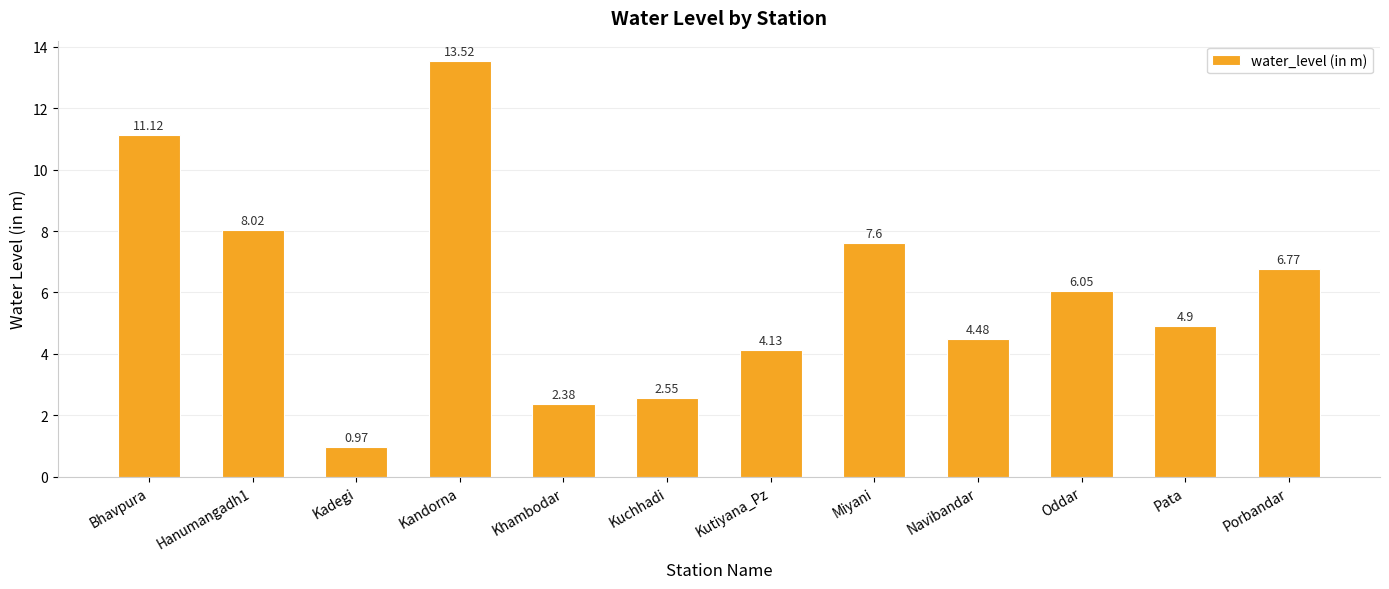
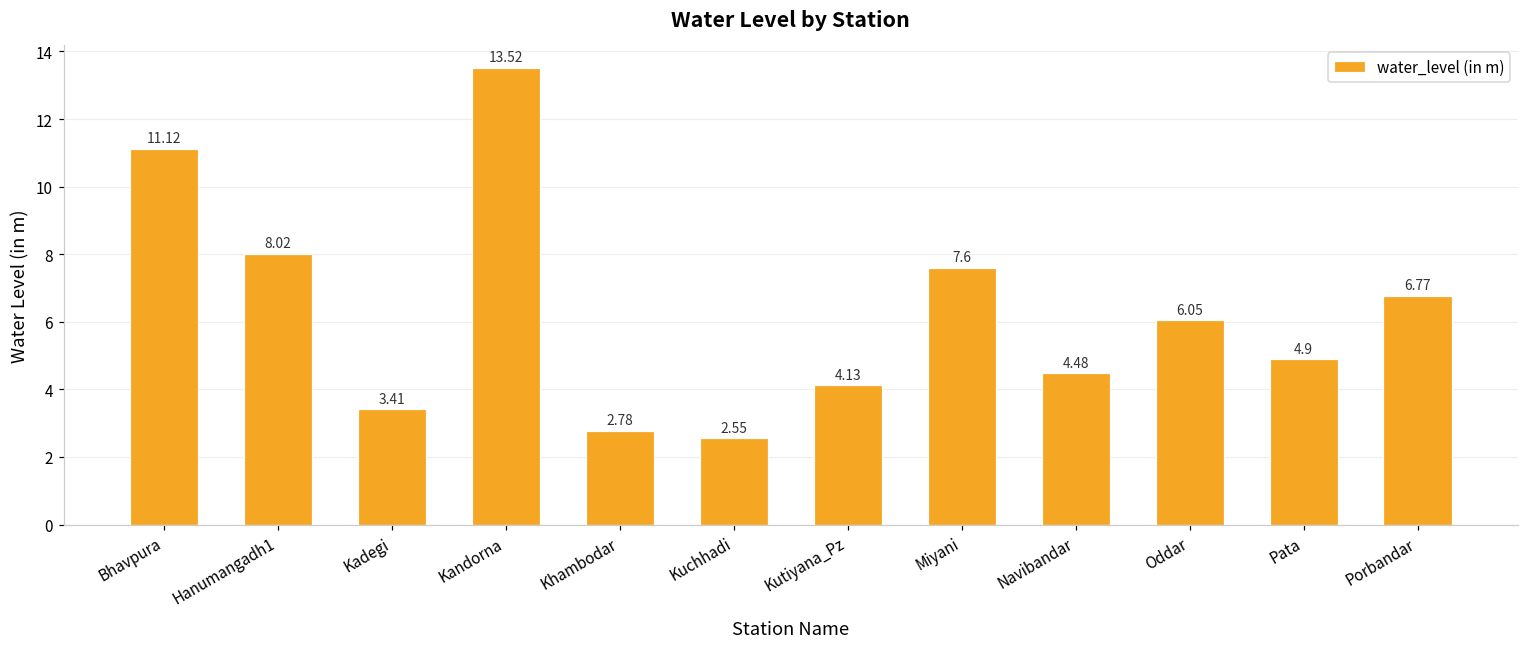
  {
    "Bhavpura": 11.12,
    "Hanumangadh1": 8.02,
-   "Kadegi": 0.97,
+   "Kadegi": 3.41,
    "Kandorna": 13.52,
-   "Khambodar": 2.38,
+   "Khambodar": 2.78,
    "Kuchhadi": 2.55,
    "Kutiyana_Pz": 4.13,
    "Miyani": 7.6,
    "Navibandar": 4.48,
    "Oddar": 6.05,
    "Pata": 4.9,
    "Porbandar": 6.77
  }
